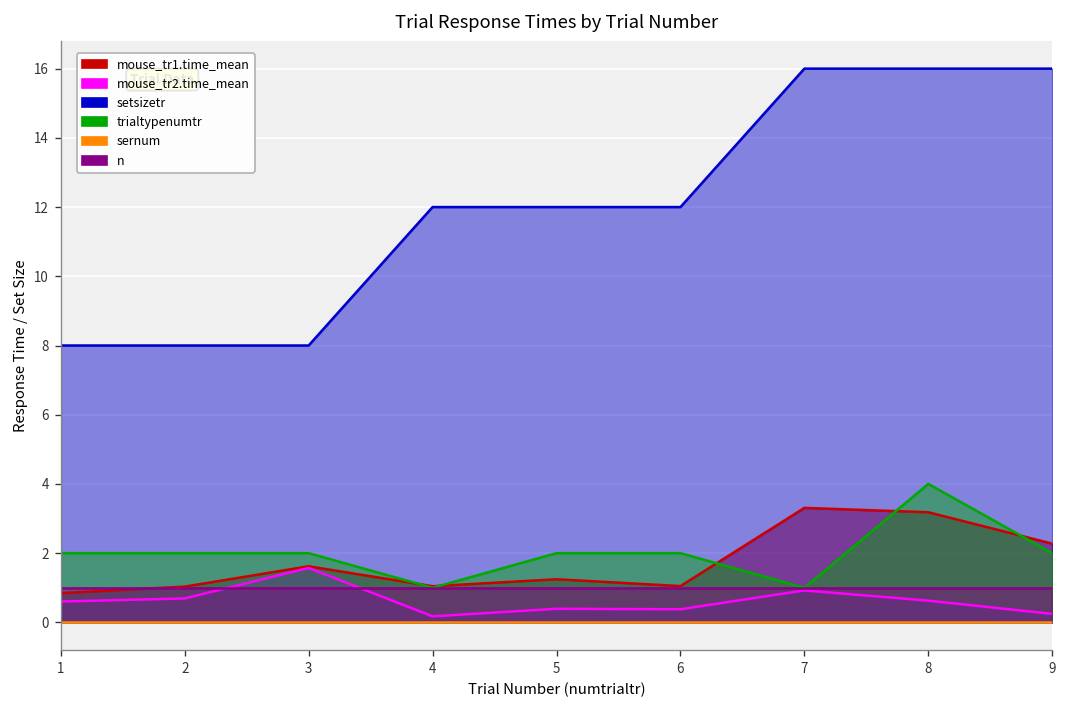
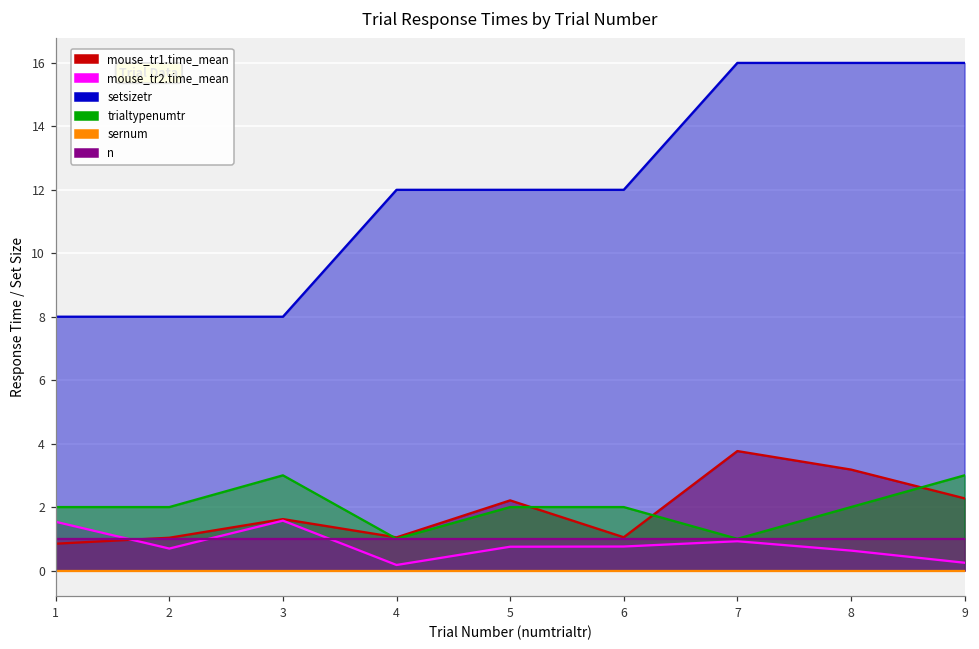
  {
    "mouse_tr1.time_mean": {
      "1": 0.8,
-     "5": 1.2,
-     "7": 3.3,
+     "5": 2.2,
+     "7": 3.8,
      "8": 3.2,
      "9": 2.3
    },
    "mouse_tr2.time_mean": {
-     "1": 0.6,
+     "1": 1.5,
      "2": 0.7,
      "4": 0.2,
-     "5": 0.4,
-     "6": 0.4,
+     "5": 0.7,
+     "6": 0.8,
      "8": 0.6,
      "9": 0.2
    },
    "setsizetr": {
      "1": 8.0,
      "2": 8.0,
      "3": 8.0,
      "4": 12.0,
      "5": 12.0,
      "6": 12.0,
      "7": 16.0,
      "8": 16.0,
      "9": 16.0
    },
    "trialtypenumtr": {
      "1": 2,
      "2": 2,
-     "3": 2,
+     "3": 3,
      "5": 2,
      "6": 2,
-     "8": 4,
-     "9": 2
+     "8": 2,
+     "9": 3
    },
    "sernum": {
      "1": 0.0,
      "2": 0.0,
      "3": 0.0,
      "4": 0.0,
      "5": 0.0,
      "6": 0.0,
      "7": 0.0,
      "8": 0.0,
      "9": 0.0
    },
    "n": {
      "1": 1.0,
      "3": 1.0,
      "5": 1.0,
      "8": 1.0,
      "9": 1.0
    }
  }
